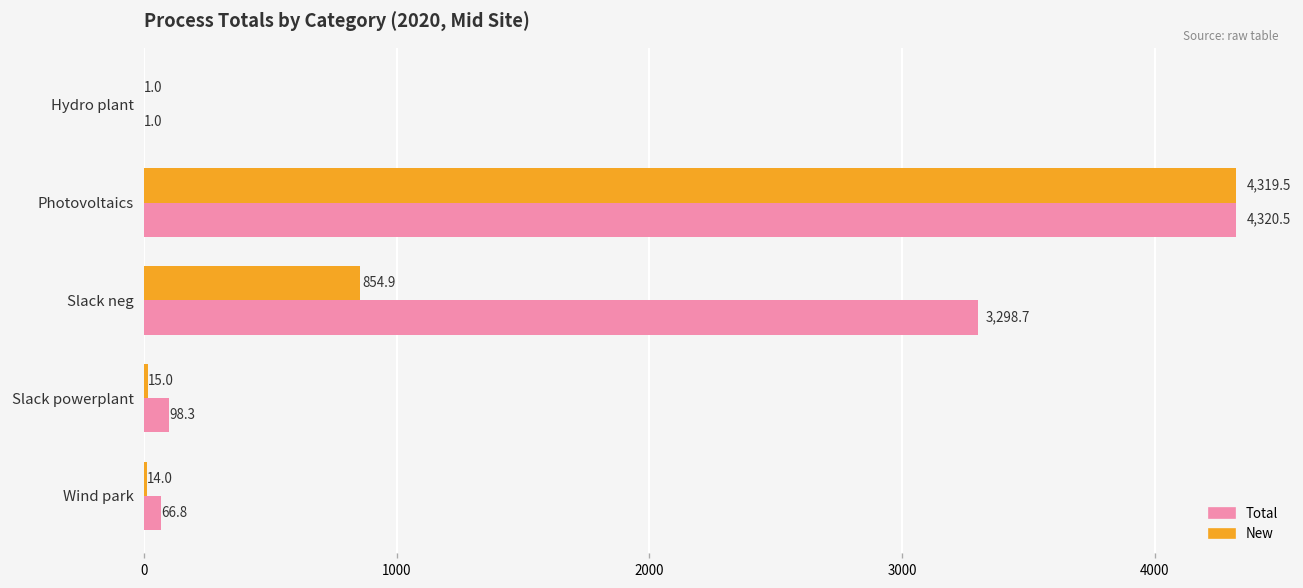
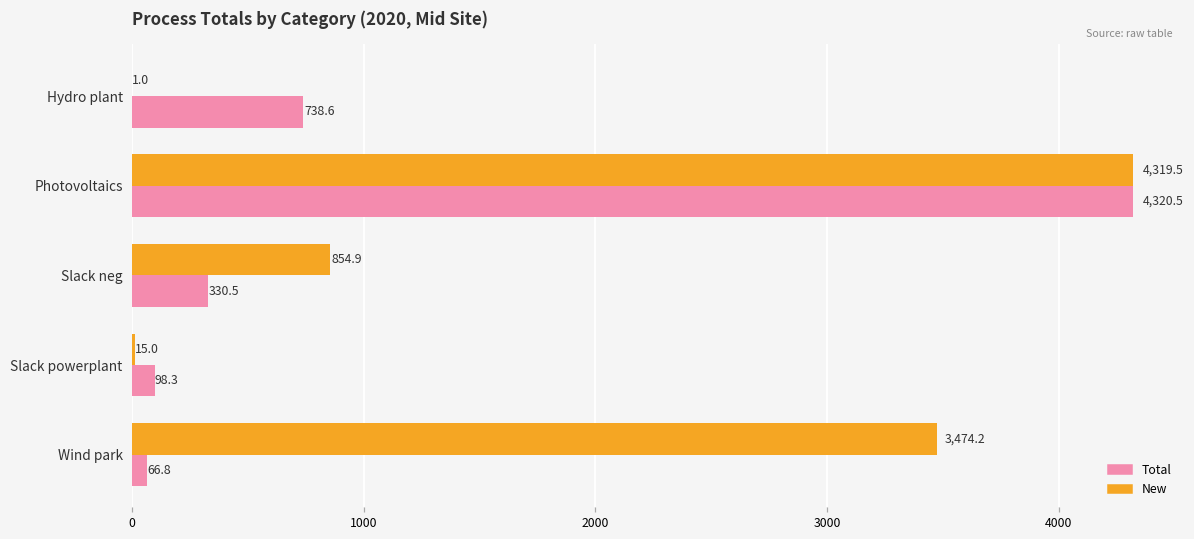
  {
    "Total": {
-     "Hydro plant": "1.0",
+     "Hydro plant": "738.6",
      "Photovoltaics": "4,320.5",
-     "Slack neg": "3,298.7",
+     "Slack neg": "330.5",
      "Slack powerplant": "98.3",
      "Wind park": "66.8"
    },
    "New": {
      "Hydro plant": "1.0",
      "Photovoltaics": "4,319.5",
      "Slack neg": "854.9",
      "Slack powerplant": "15.0",
-     "Wind park": "14.0"
+     "Wind park": "3,474.2"
    }
  }
